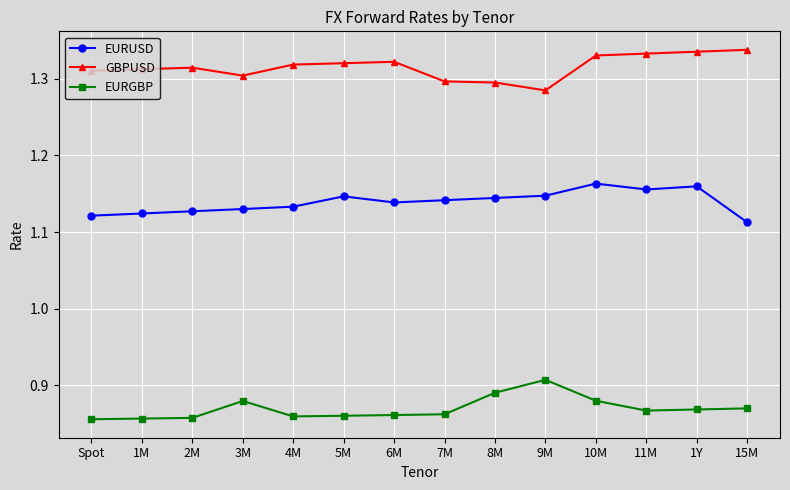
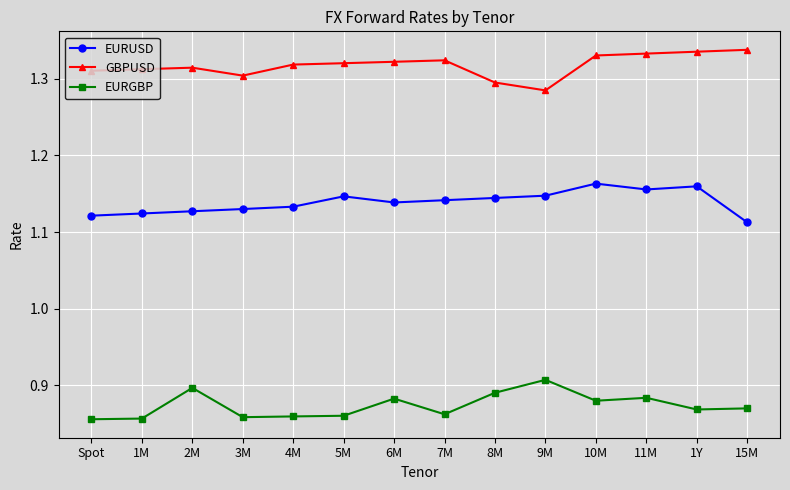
  {
    "EURUSD": {
      "Spot": 1.12,
      "1M": 1.12,
      "2M": 1.13,
      "3M": 1.13,
      "4M": 1.13,
      "5M": 1.15,
      "6M": 1.14,
      "7M": 1.14,
      "8M": 1.14,
      "9M": 1.15,
      "10M": 1.16,
      "11M": 1.16,
      "1Y": 1.16,
      "15M": 1.11
    },
    "GBPUSD": {
      "2M": 1.31,
      "3M": 1.30,
      "4M": 1.32,
      "5M": 1.32,
      "6M": 1.32,
-     "7M": 1.30,
+     "7M": 1.32,
      "8M": 1.29,
      "9M": 1.28,
      "10M": 1.33,
      "11M": 1.33,
      "1Y": 1.34,
      "15M": 1.34
    },
    "EURGBP": {
      "Spot": 0.86,
      "1M": 0.86,
-     "2M": 0.86,
-     "3M": 0.88,
+     "2M": 0.90,
+     "3M": 0.86,
      "4M": 0.86,
      "5M": 0.86,
-     "6M": 0.86,
+     "6M": 0.88,
      "7M": 0.86,
      "8M": 0.89,
      "9M": 0.91,
      "10M": 0.88,
-     "11M": 0.87,
+     "11M": 0.88,
      "1Y": 0.87,
      "15M": 0.87
    }
  }
